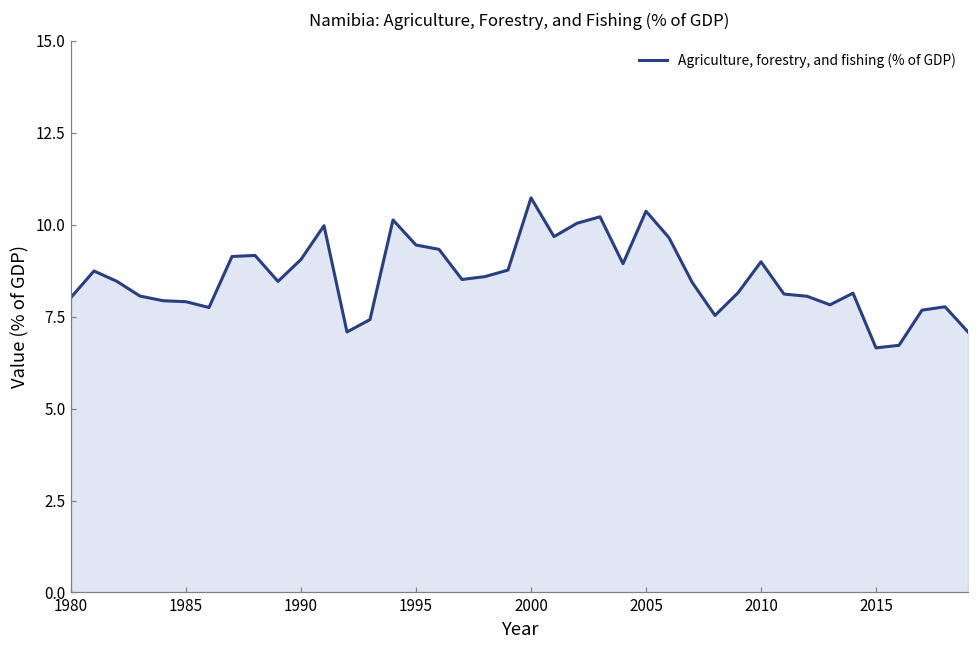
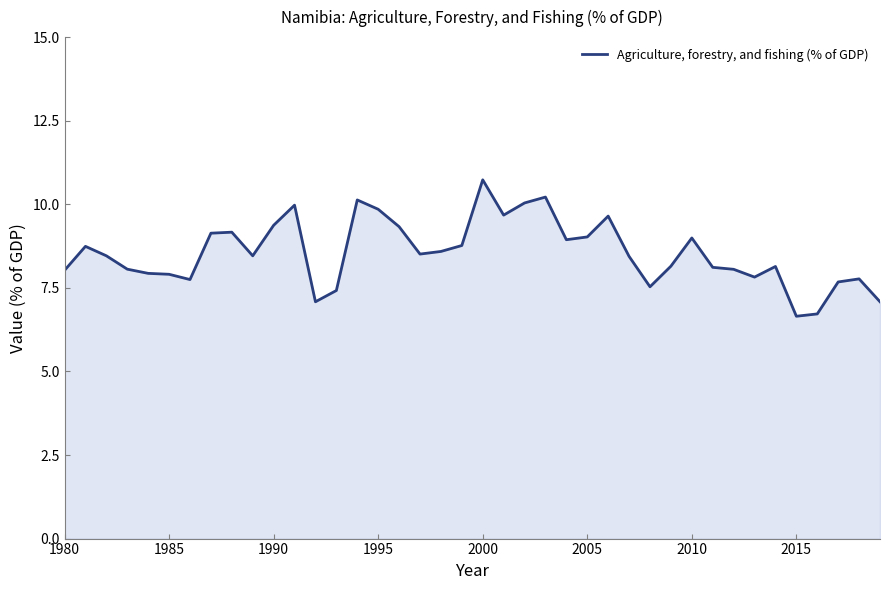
  {
    "1980": 8.0,
    "1985": 7.9,
-   "1990": 9.1,
-   "1995": 9.4,
+   "1990": 9.4,
+   "1995": 9.9,
    "2000": 10.7,
-   "2005": 10.4,
+   "2005": 9.0,
    "2010": 9.0,
    "2015": 6.7
  }
